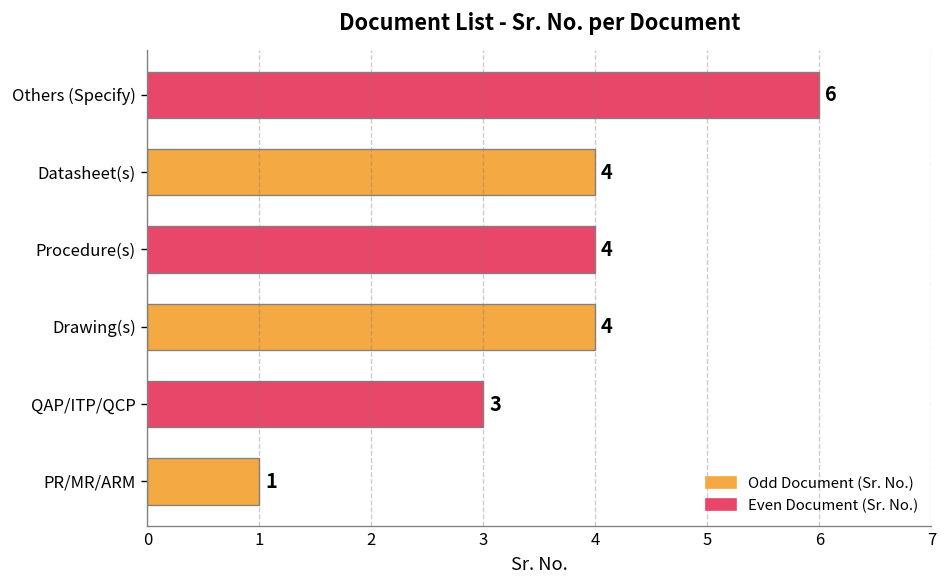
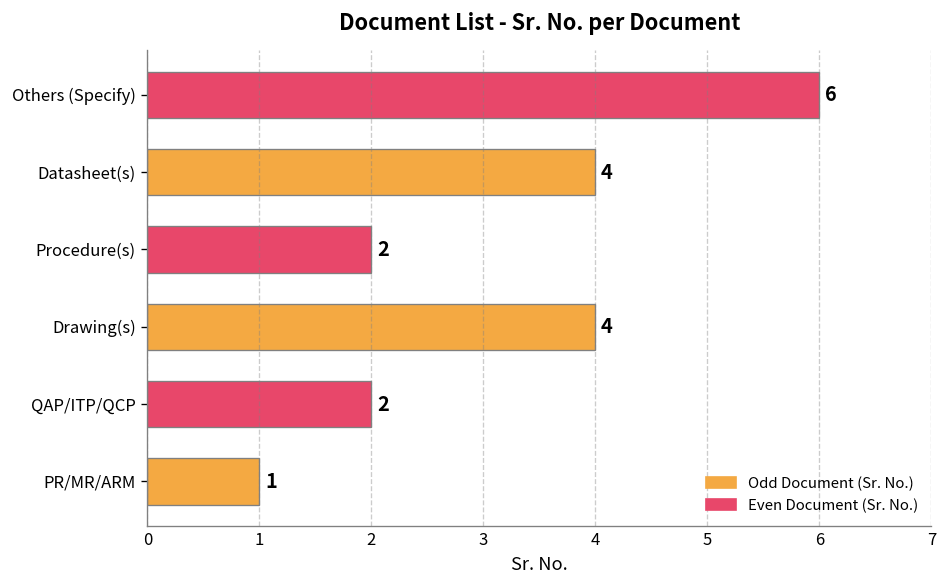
  {
    "Others (Specify)": 6,
    "Datasheet(s)": 4,
-   "Procedure(s)": 4,
+   "Procedure(s)": 2,
    "Drawing(s)": 4,
-   "QAP/ITP/QCP": 3,
+   "QAP/ITP/QCP": 2,
    "PR/MR/ARM": 1
  }
